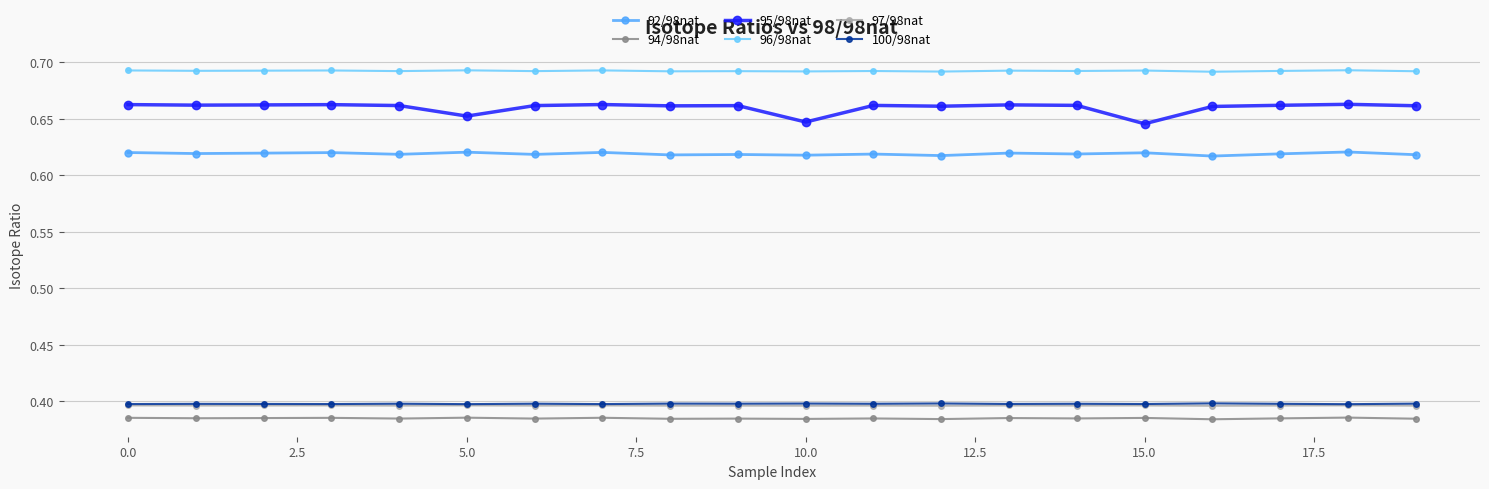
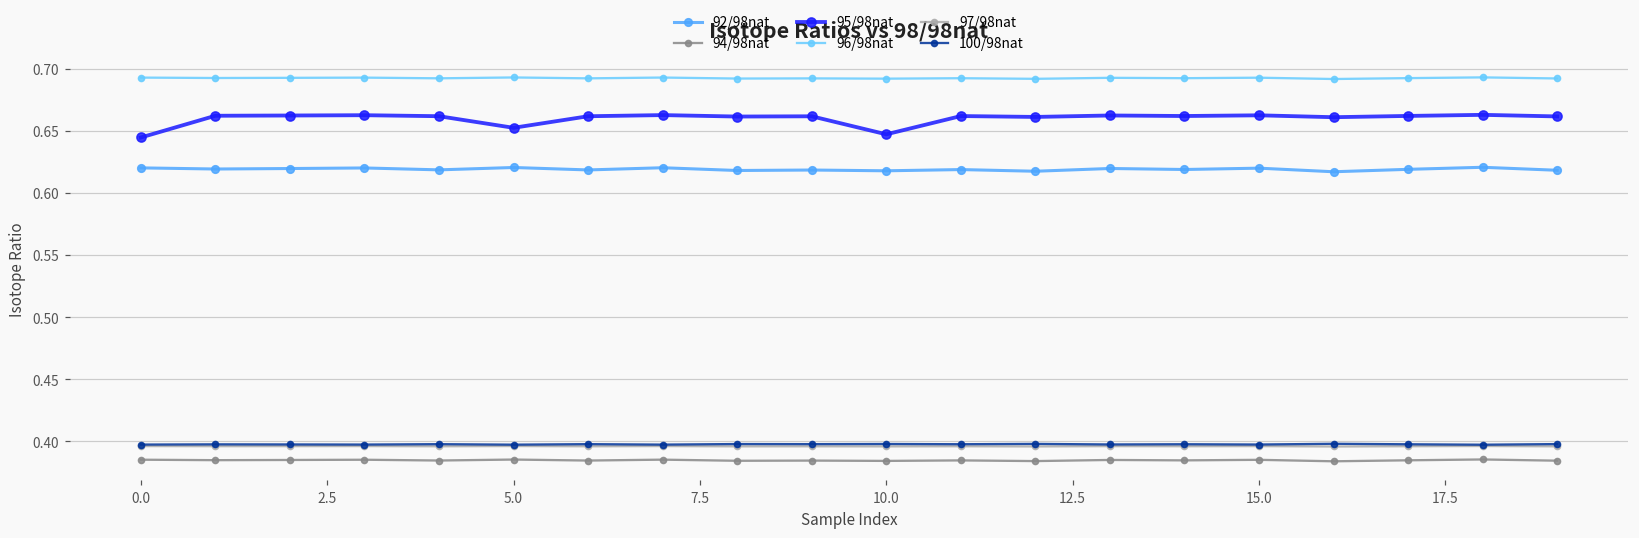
  {
    "95/98nat": {
-     "0.0": 0.663,
+     "0.0": 0.645,
      "5.0": 0.652,
      "10.0": 0.647,
-     "15.0": 0.646
+     "15.0": 0.662
    }
  }
